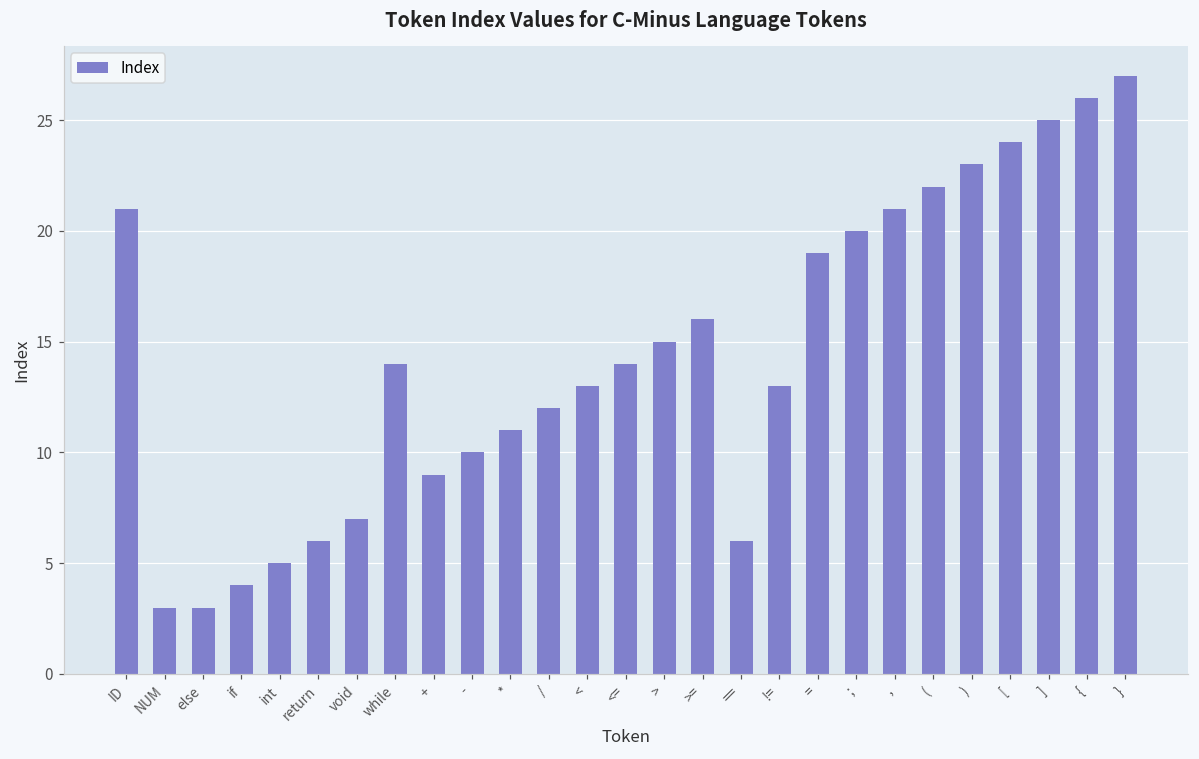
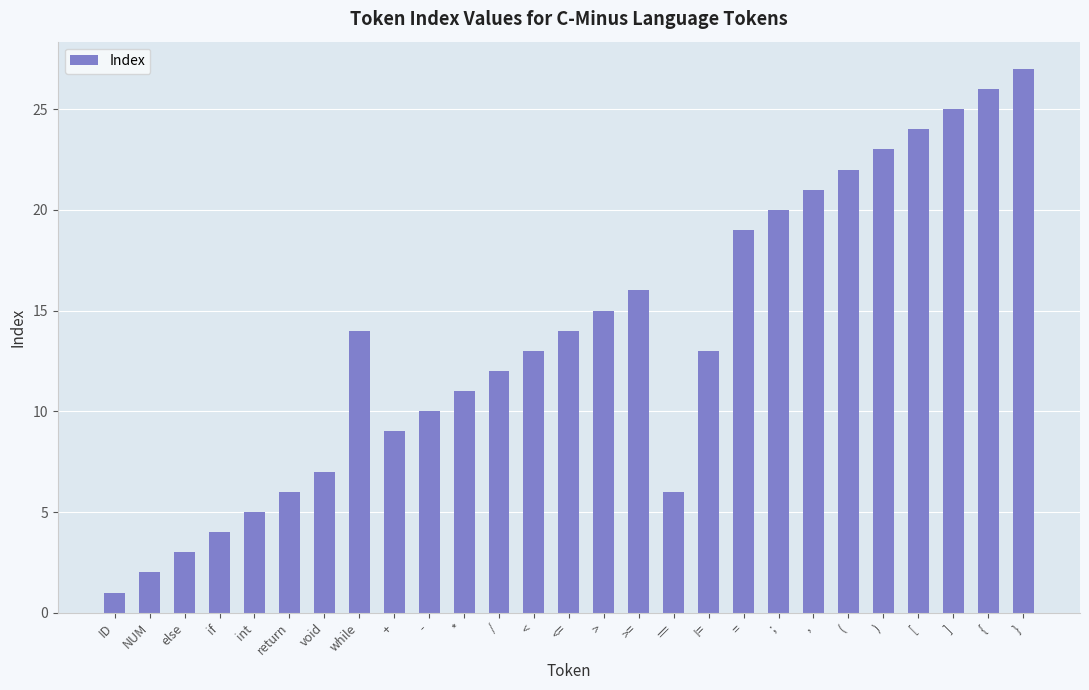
  {
-   "ID": 21,
-   "NUM": 3,
+   "ID": 1,
+   "NUM": 2,
    "else": 3,
    "if": 4,
    "int": 5,
    "return": 6,
    "void": 7,
    "while": 14,
    "+": 9,
    "-": 10,
    "*": 11,
    "/": 12,
    "<": 13,
    "<=": 14,
    ">": 15,
    ">=": 16,
    "==": 6,
    "!=": 13,
    "=": 19,
    ";": 20,
    ",": 21,
    "(": 22,
    ")": 23,
    "[": 24,
    "]": 25,
    "{": 26,
    "}": 27
  }
